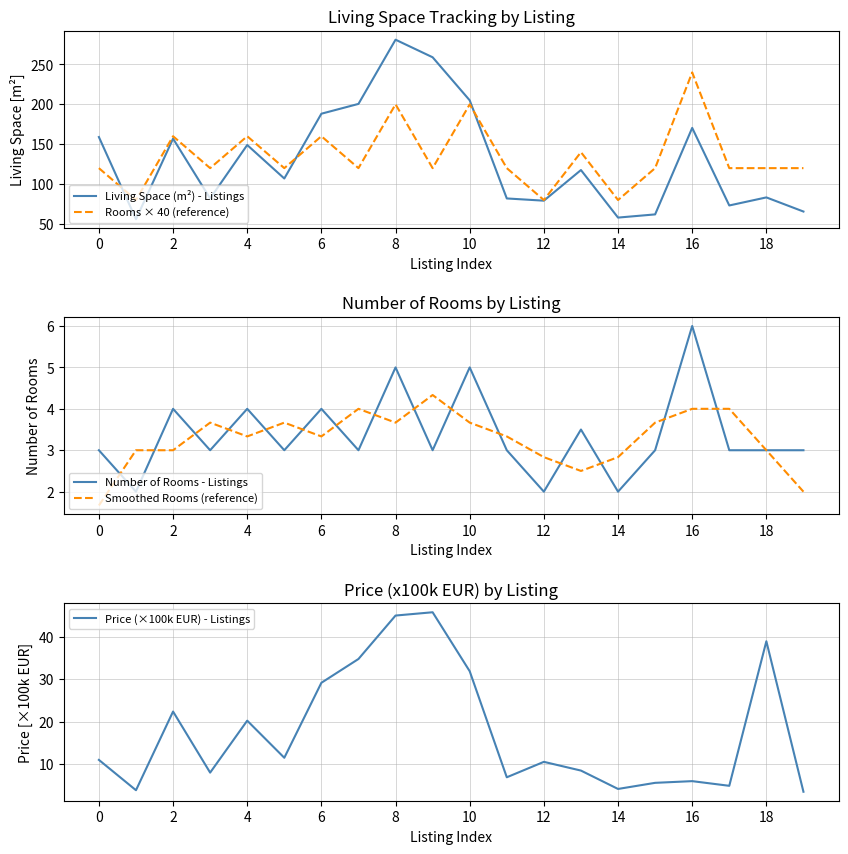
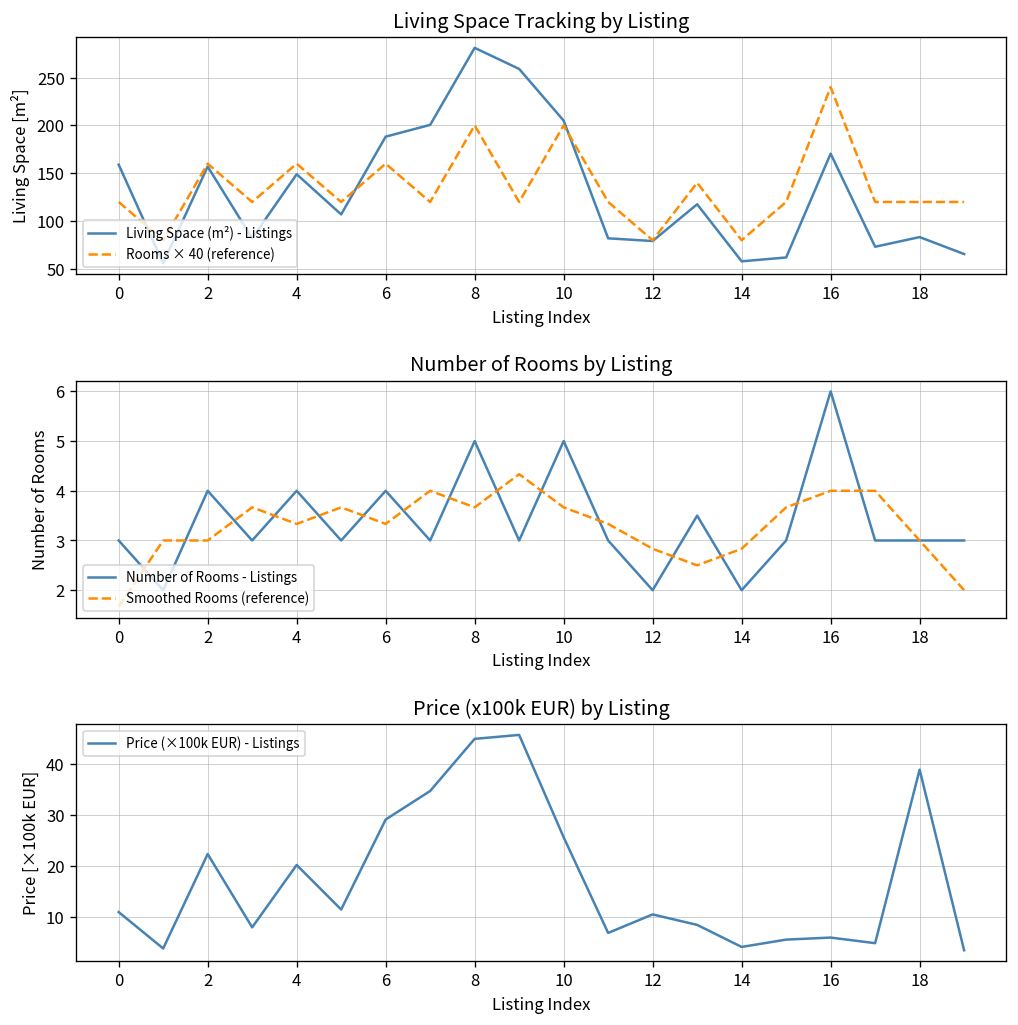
  {
    "Living Space Tracking by Listing": {
      "Living Space (m²) - Listings": {
        "0": 160,
        "4": 150,
        "6": 190,
        "8": 280,
        "10": 210,
        "14": 60,
        "16": 170,
        "18": 80
      },
      "Rooms × 40 (reference)": {
        "0": 120,
        "4": 160,
        "6": 160,
        "8": 200,
        "10": 200,
        "14": 80,
        "16": 240,
        "18": 120
      }
    },
    "Number of Rooms by Listing": {
      "Number of Rooms - Listings": {
        "0": 3.0,
        "2": 4.0,
        "4": 4.0,
        "6": 4.0,
        "8": 5.0,
        "10": 5.0,
        "12": 2.0,
        "14": 2.0,
        "16": 6.0
      },
      "Smoothed Rooms (reference)": {
        "2": 3.0,
        "4": 3.3,
        "6": 3.3,
        "8": 3.7,
        "10": 3.7,
        "12": 2.8,
        "14": 2.8,
        "16": 4.0
      }
    },
    "Price (x100k EUR) by Listing": {
      "0": 11,
      "2": 22,
      "4": 20,
      "6": 29,
      "8": 45,
-     "10": 32,
+     "10": 26,
      "12": 11,
      "14": 4,
      "16": 6,
      "18": 39
    }
  }
